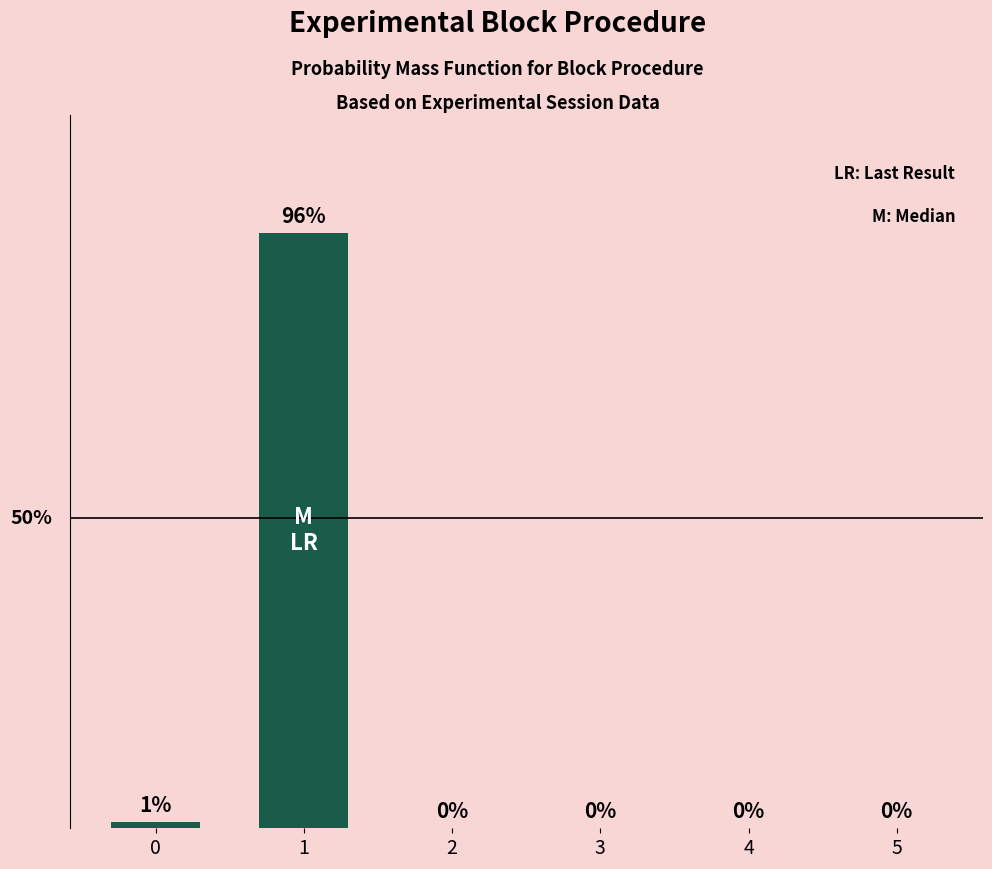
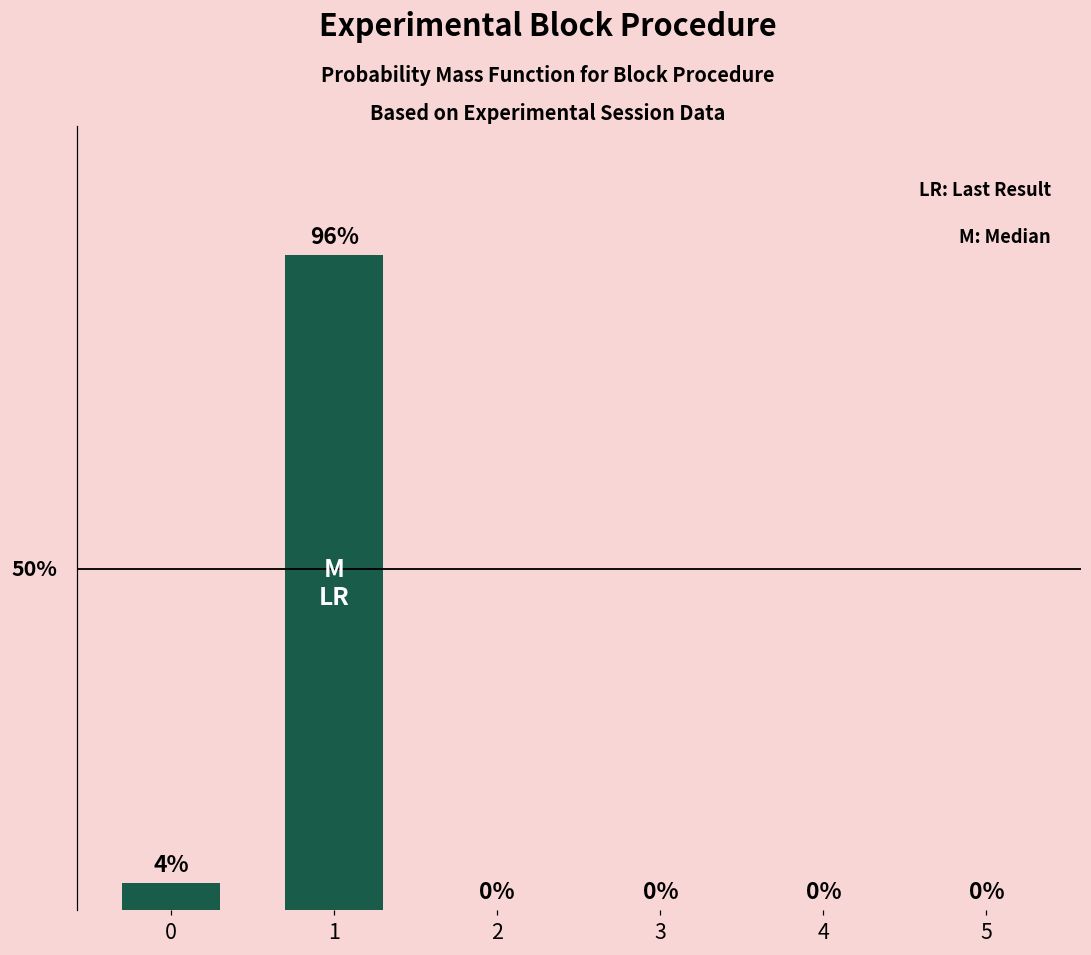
  {
-   "0": "1%",
+   "0": "4%",
    "1": "96%",
    "2": "0%",
    "3": "0%",
    "4": "0%",
    "5": "0%"
  }
